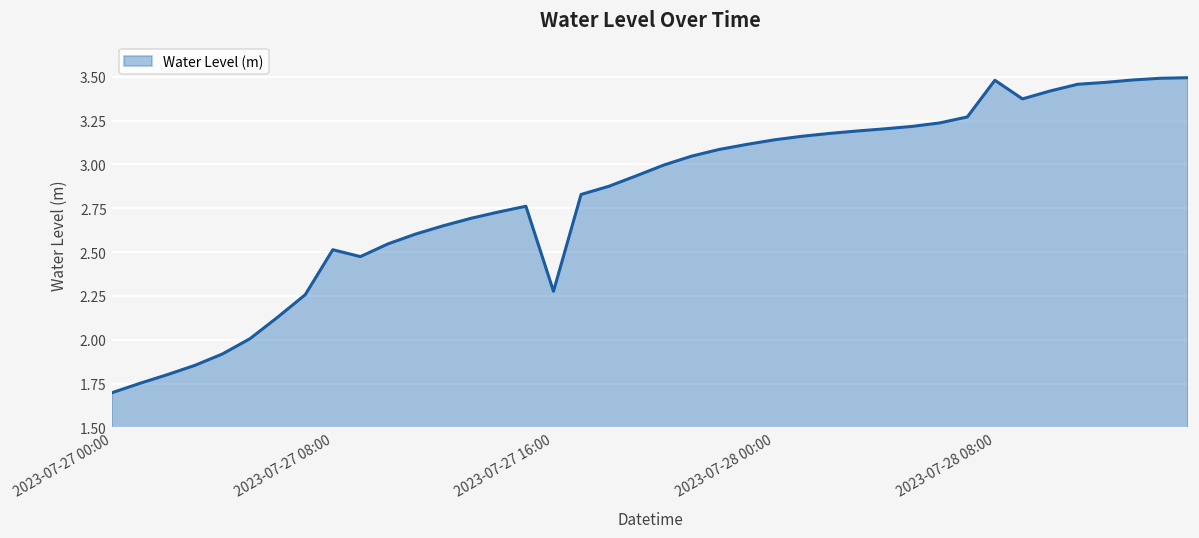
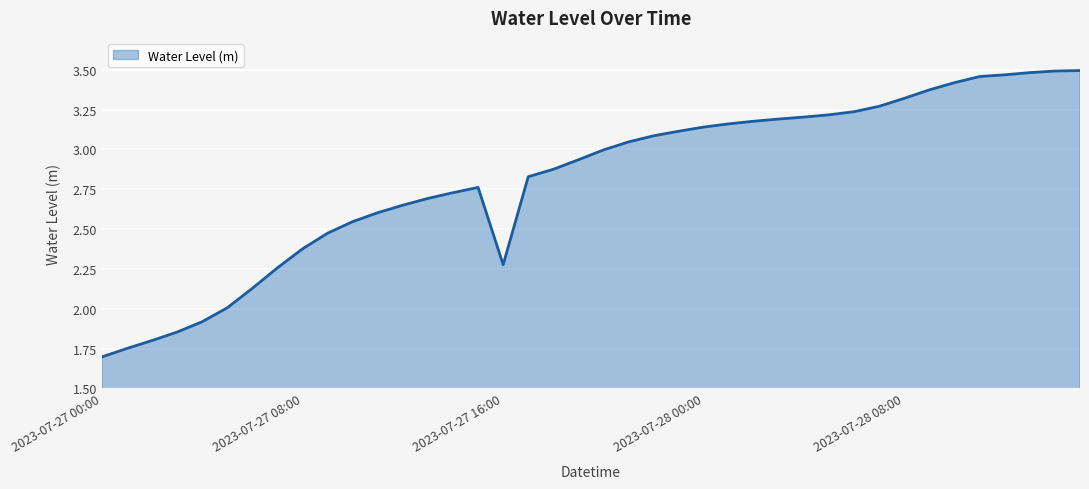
  {
    "2023-07-27 00:00": 1.70,
-   "2023-07-27 08:00": 2.51,
+   "2023-07-27 08:00": 2.38,
    "2023-07-27 16:00": 2.28,
    "2023-07-28 00:00": 3.14,
-   "2023-07-28 08:00": 3.48
+   "2023-07-28 08:00": 3.32
  }
